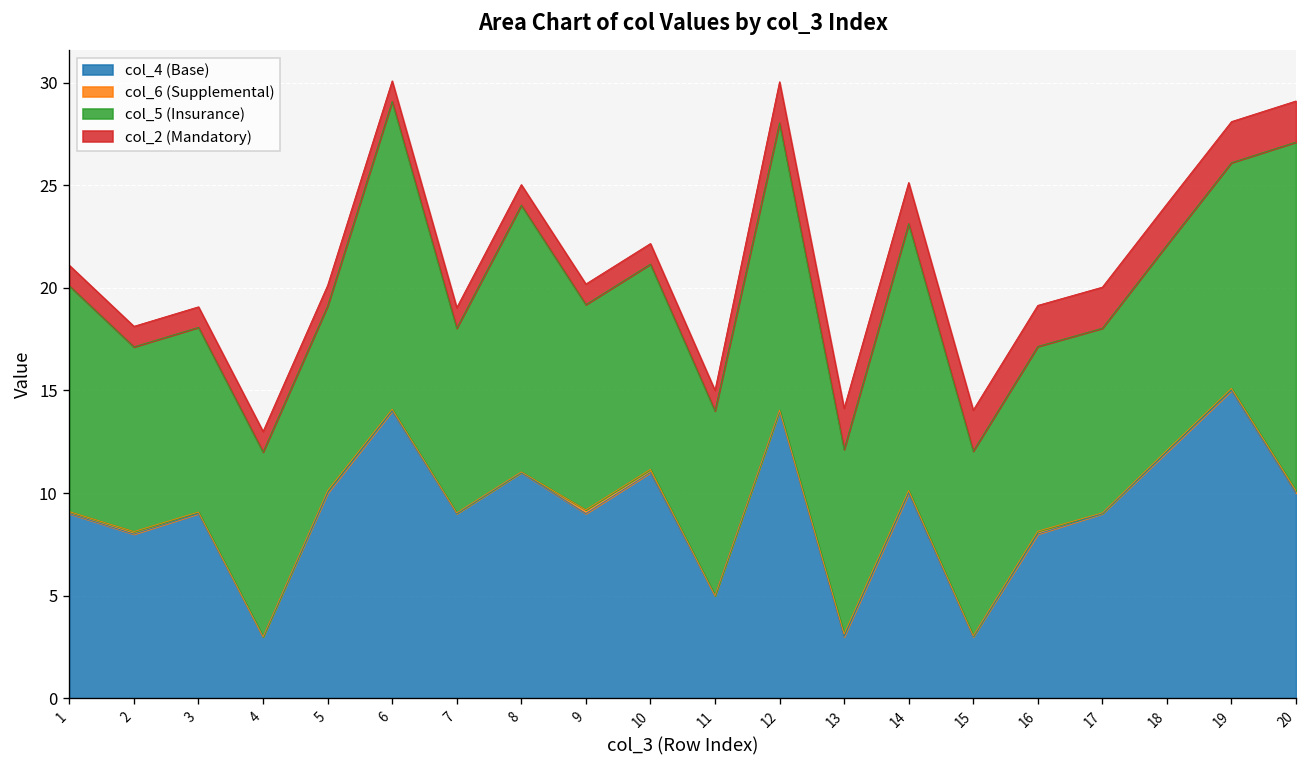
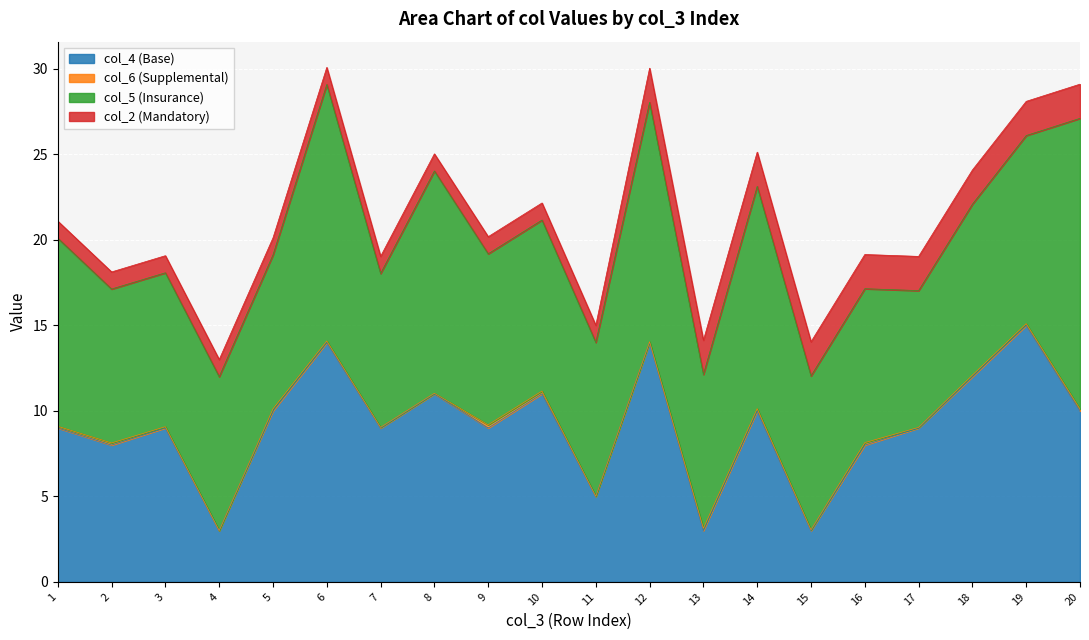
  {
    "col_4 (Base)": {
      "9": 9,
      "10": 11
    },
    "col_6 (Supplemental)": {
      "9": 0.2,
      "10": 0.2
    },
    "col_5 (Insurance)": {
      "1": 11,
      "2": 9,
      "3": 9,
      "4": 9,
      "5": 9,
      "6": 15,
      "7": 9,
      "8": 13,
      "9": 10,
      "10": 10,
      "11": 9,
      "12": 14,
      "13": 9,
      "14": 13,
      "15": 9,
      "16": 9,
-     "17": 9,
+     "17": 8,
      "18": 10,
      "19": 11,
      "20": 17
    },
    "col_2 (Mandatory)": {
      "1": 1,
      "2": 1,
      "3": 1,
      "4": 1,
      "5": 1,
      "6": 1,
      "7": 1,
      "8": 1,
      "9": 1,
      "10": 1,
      "11": 1,
      "12": 2,
      "13": 2,
      "14": 2,
      "15": 2,
      "16": 2,
      "17": 2,
      "18": 2,
      "19": 2,
      "20": 2
    }
  }
